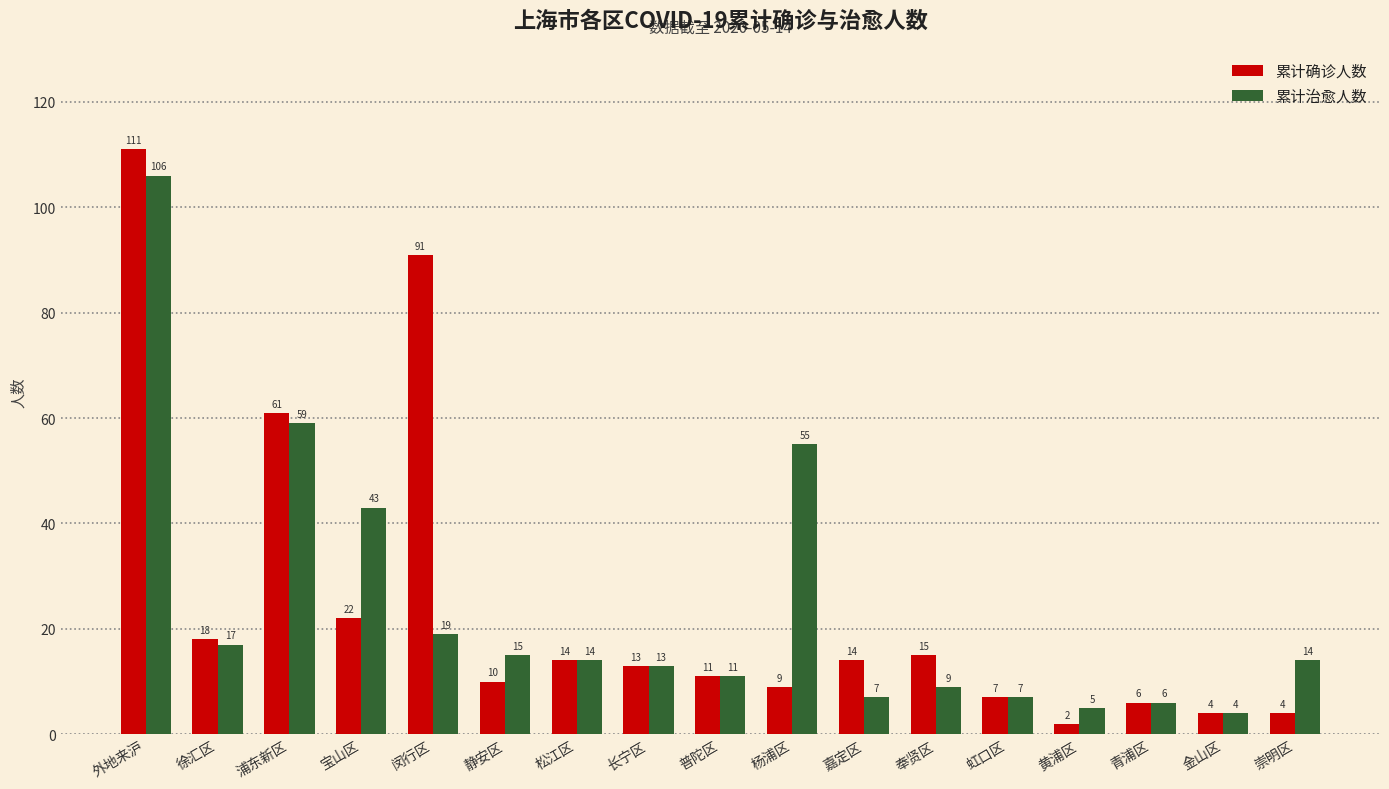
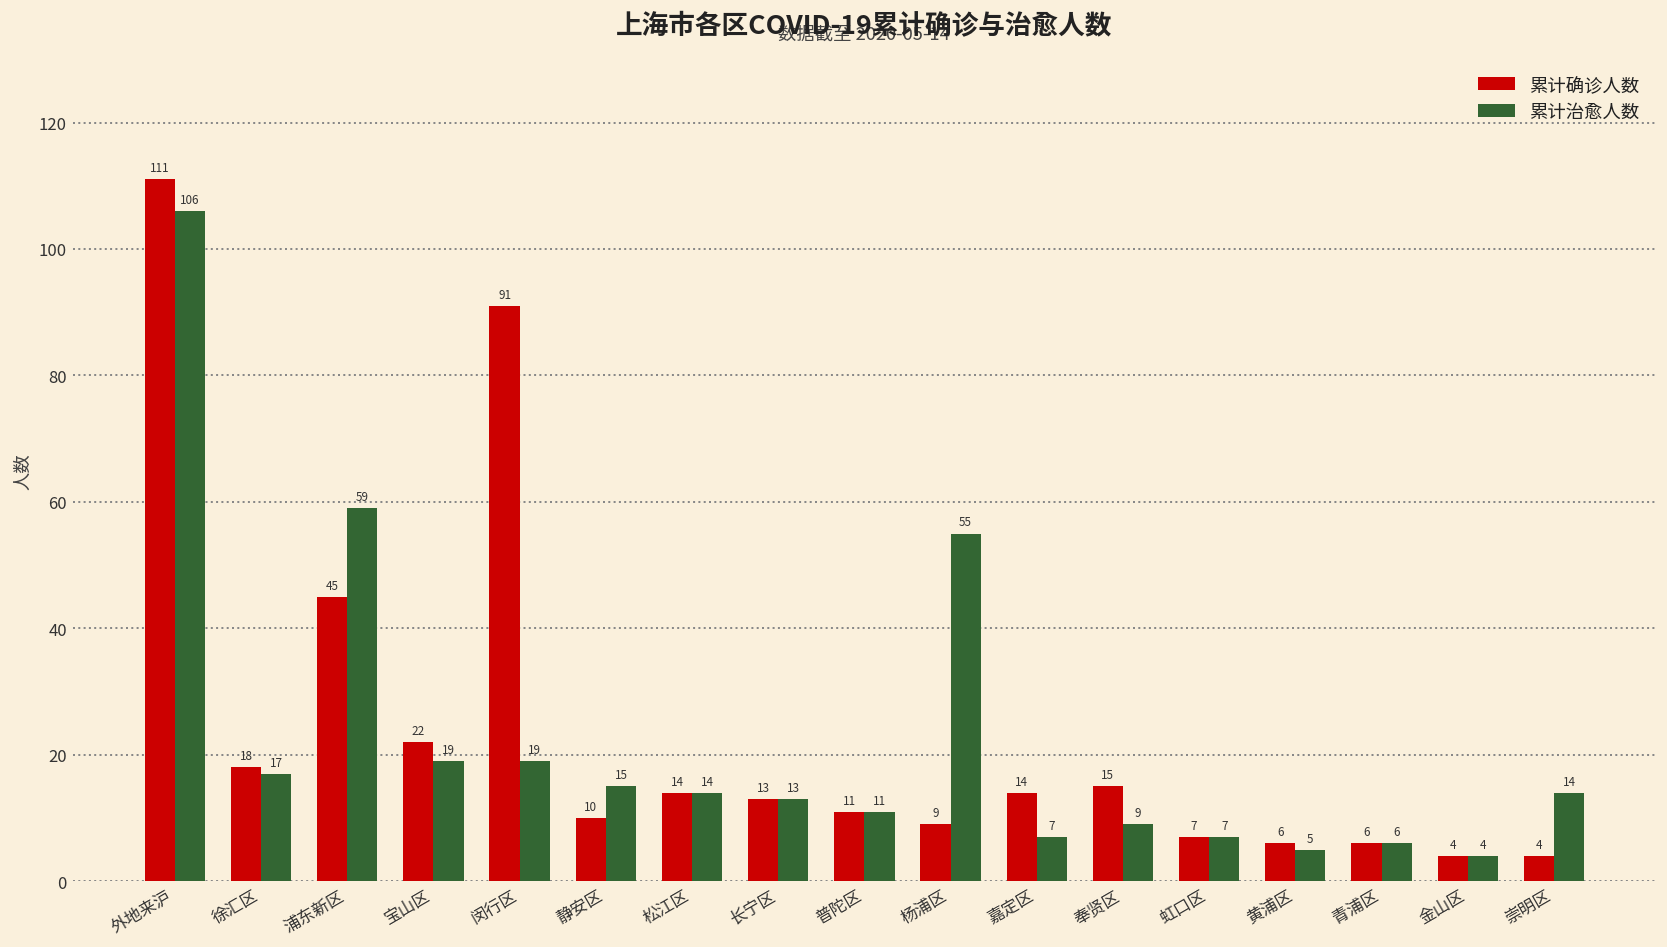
  {
    "累计确诊人数": {
      "外地来沪": 111,
      "徐汇区": 18,
-     "浦东新区": 61,
+     "浦东新区": 45,
      "宝山区": 22,
      "闵行区": 91,
      "静安区": 10,
      "松江区": 14,
      "长宁区": 13,
      "普陀区": 11,
      "杨浦区": 9,
      "嘉定区": 14,
      "奉贤区": 15,
      "虹口区": 7,
-     "黄浦区": 2,
+     "黄浦区": 6,
      "青浦区": 6,
      "金山区": 4,
      "崇明区": 4
    },
    "累计治愈人数": {
      "外地来沪": 106,
      "徐汇区": 17,
      "浦东新区": 59,
-     "宝山区": 43,
+     "宝山区": 19,
      "闵行区": 19,
      "静安区": 15,
      "松江区": 14,
      "长宁区": 13,
      "普陀区": 11,
      "杨浦区": 55,
      "嘉定区": 7,
      "奉贤区": 9,
      "虹口区": 7,
      "黄浦区": 5,
      "青浦区": 6,
      "金山区": 4,
      "崇明区": 14
    }
  }
